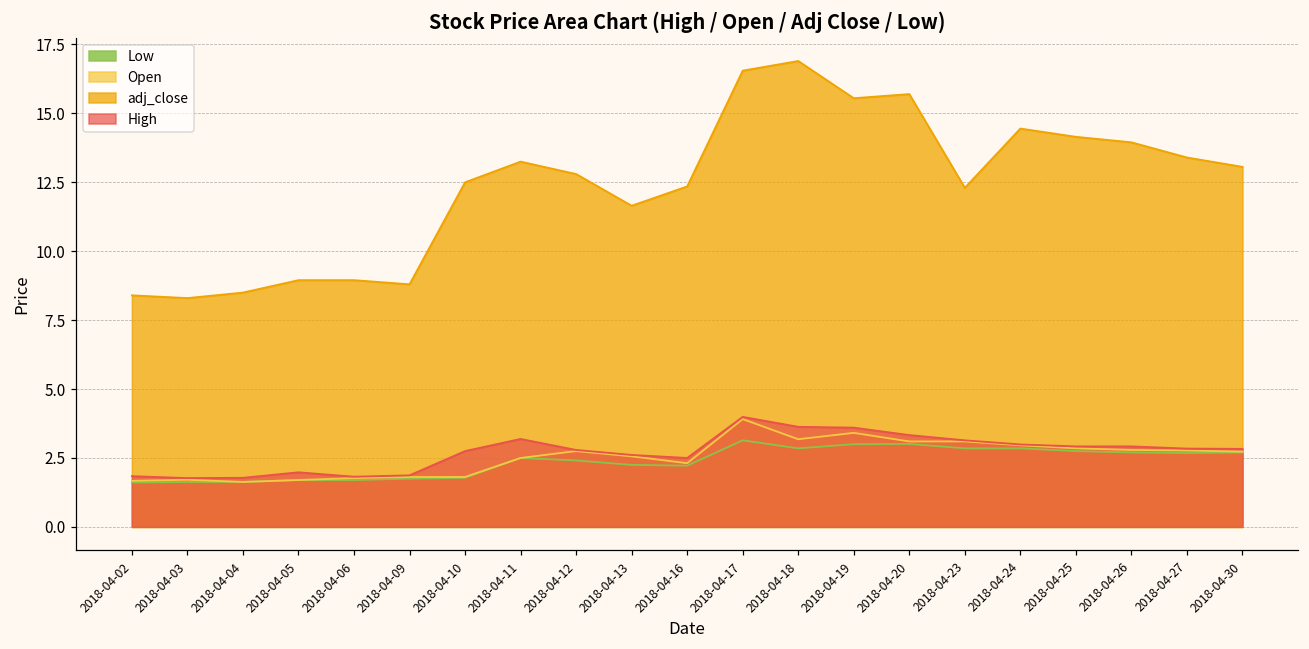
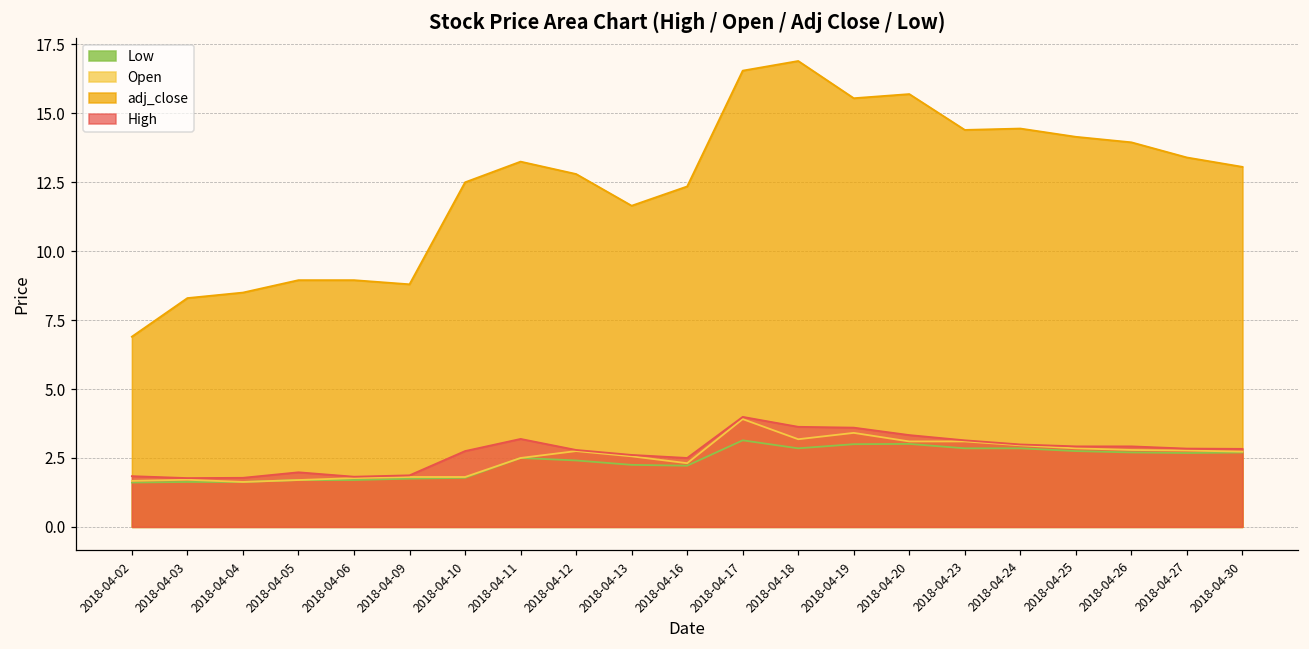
  {
    "Low": {
      "2018-04-12": 2.4,
      "2018-04-13": 2.3,
      "2018-04-17": 3.1,
      "2018-04-18": 2.9,
      "2018-04-19": 3.0,
      "2018-04-23": 2.9,
      "2018-04-24": 2.9
    },
    "Open": {
      "2018-04-18": 3.2,
      "2018-04-19": 3.4
    },
    "adj_close": {
-     "2018-04-02": 8.4,
+     "2018-04-02": 6.9,
      "2018-04-03": 8.3,
      "2018-04-04": 8.5,
      "2018-04-05": 9.0,
      "2018-04-06": 9.0,
      "2018-04-09": 8.8,
      "2018-04-10": 12.5,
      "2018-04-11": 13.3,
      "2018-04-12": 12.8,
      "2018-04-13": 11.7,
      "2018-04-16": 12.4,
      "2018-04-17": 16.6,
      "2018-04-18": 16.9,
      "2018-04-19": 15.6,
      "2018-04-20": 15.7,
-     "2018-04-23": 12.3,
+     "2018-04-23": 14.4,
      "2018-04-24": 14.5,
      "2018-04-25": 14.2,
      "2018-04-26": 14.0,
      "2018-04-27": 13.4,
      "2018-04-30": 13.1
    },
    "High": {
      "2018-04-02": 1.8,
      "2018-04-04": 1.8,
      "2018-04-05": 2.0,
      "2018-04-10": 2.8,
      "2018-04-11": 3.2,
      "2018-04-16": 2.5,
      "2018-04-18": 3.6,
      "2018-04-19": 3.6,
      "2018-04-20": 3.3,
      "2018-04-26": 2.9
    }
  }
